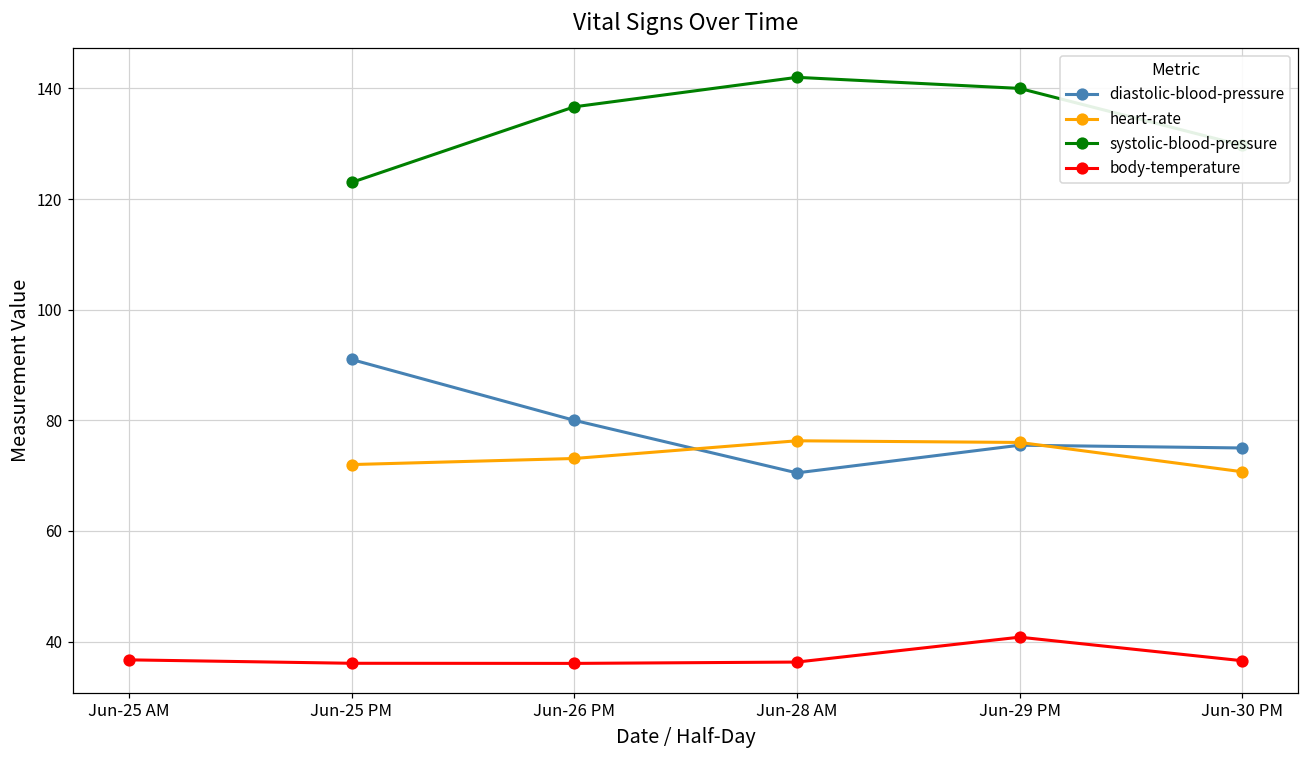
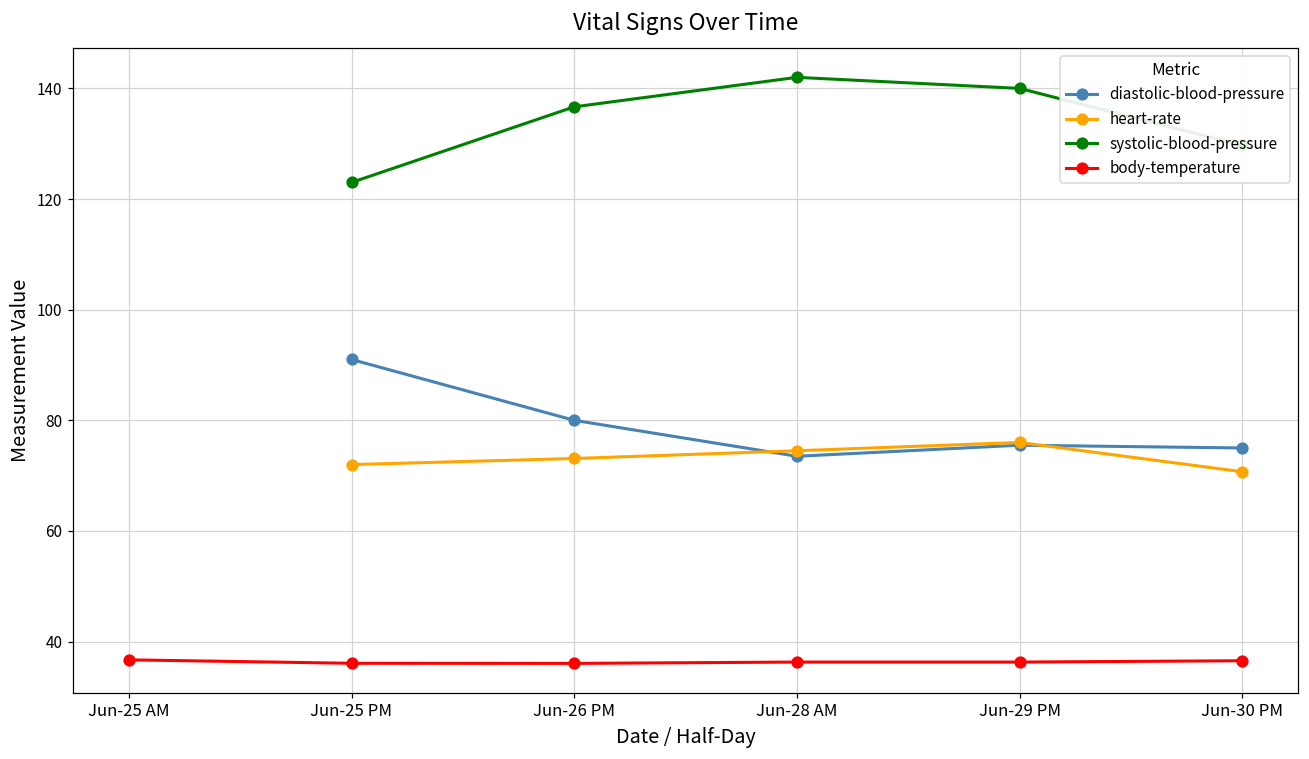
  {
    "diastolic-blood-pressure": {
      "Jun-25 PM": 91,
      "Jun-26 PM": 80,
-     "Jun-28 AM": 71,
+     "Jun-28 AM": 74,
      "Jun-30 PM": 75
    },
    "heart-rate": {
      "Jun-25 PM": 72,
      "Jun-26 PM": 73,
-     "Jun-28 AM": 76,
+     "Jun-28 AM": 75,
      "Jun-30 PM": 71
    },
    "systolic-blood-pressure": {
      "Jun-25 PM": 123,
      "Jun-26 PM": 137,
      "Jun-28 AM": 142,
      "Jun-29 PM": 140
    },
    "body-temperature": {
      "Jun-25 AM": 37,
      "Jun-25 PM": 36,
      "Jun-26 PM": 36,
      "Jun-28 AM": 36,
-     "Jun-29 PM": 41,
+     "Jun-29 PM": 36,
      "Jun-30 PM": 37
    }
  }
